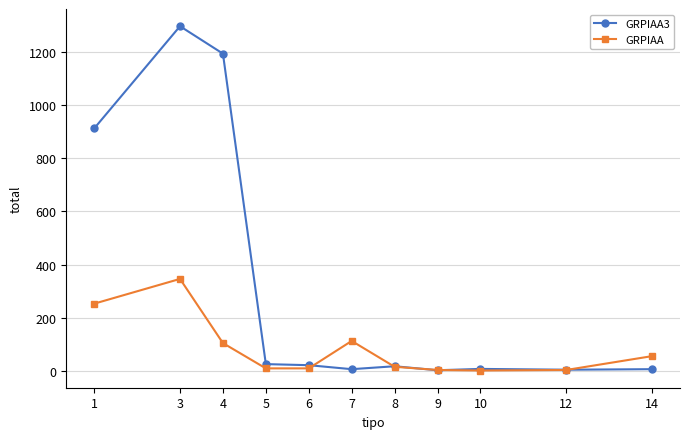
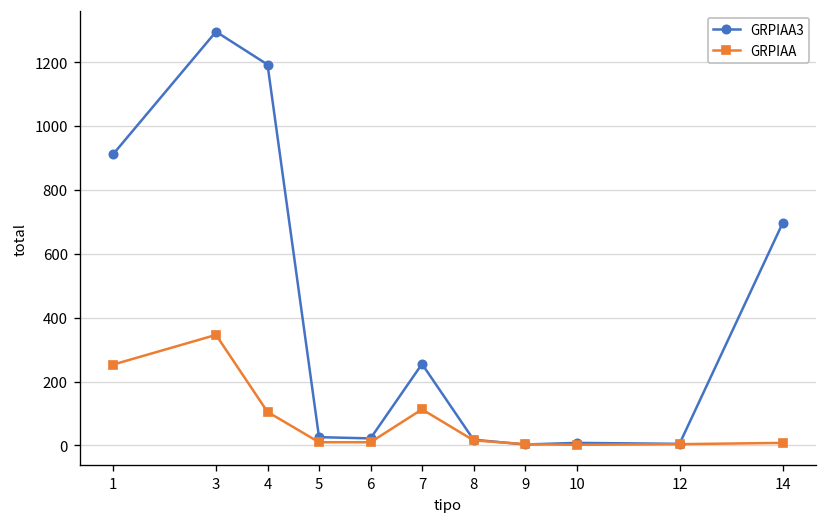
  {
    "GRPIAA3": {
      "1": 910,
      "3": 1300,
      "4": 1190,
      "5": 30,
      "6": 20,
-     "7": 10,
-     "14": 10
+     "7": 260,
+     "14": 700
    },
    "GRPIAA": {
      "1": 250,
      "3": 350,
      "4": 110,
      "5": 10,
      "6": 10,
      "7": 110,
-     "14": 60
+     "14": 10
    }
  }
